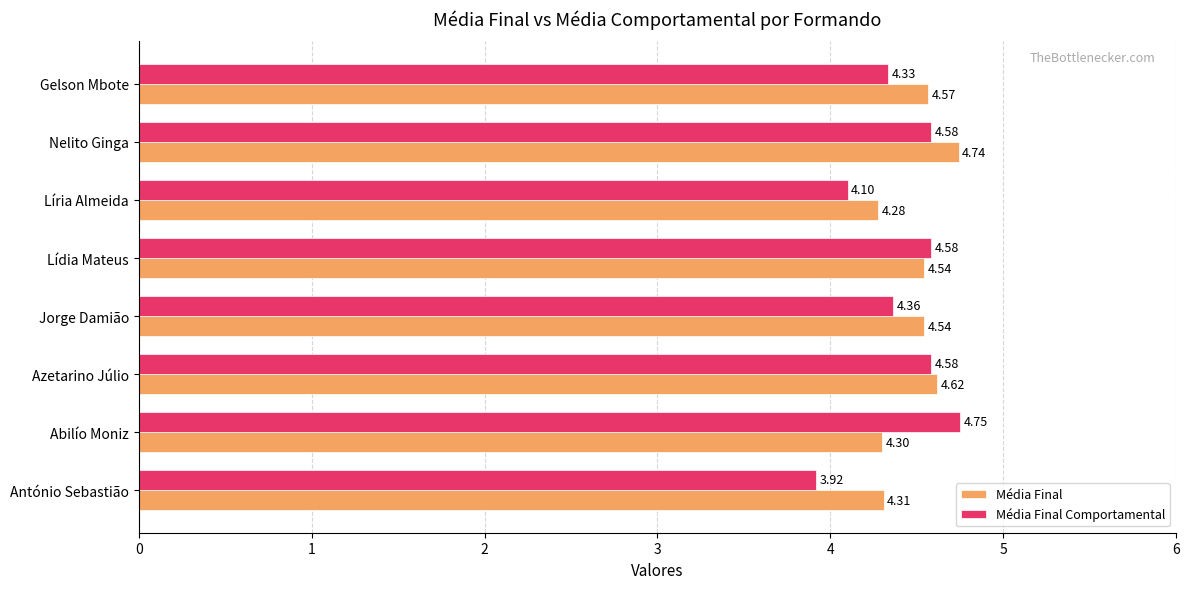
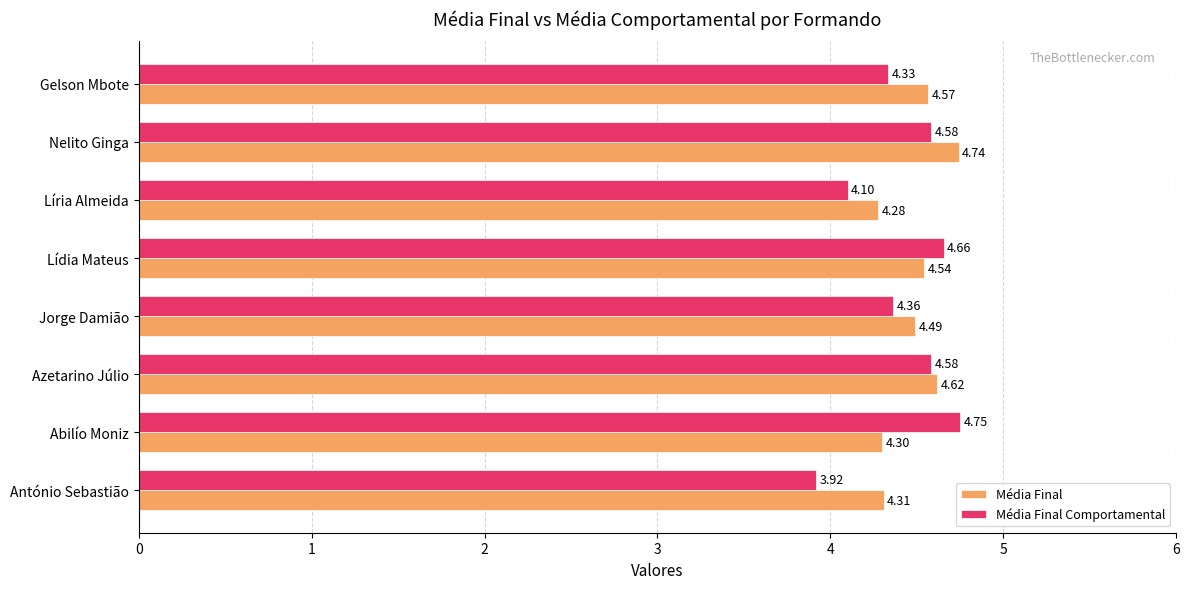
  {
    "Média Final": {
      "Gelson Mbote": 4.57,
      "Nelito Ginga": 4.74,
      "Líria Almeida": 4.28,
      "Lídia Mateus": 4.54,
-     "Jorge Damião": 4.54,
+     "Jorge Damião": 4.49,
      "Azetarino Júlio": 4.62,
      "Abilío Moniz": 4.30,
      "António Sebastião": 4.31
    },
    "Média Final Comportamental": {
      "Gelson Mbote": 4.33,
      "Nelito Ginga": 4.58,
      "Líria Almeida": 4.10,
-     "Lídia Mateus": 4.58,
+     "Lídia Mateus": 4.66,
      "Jorge Damião": 4.36,
      "Azetarino Júlio": 4.58,
      "Abilío Moniz": 4.75,
      "António Sebastião": 3.92
    }
  }
